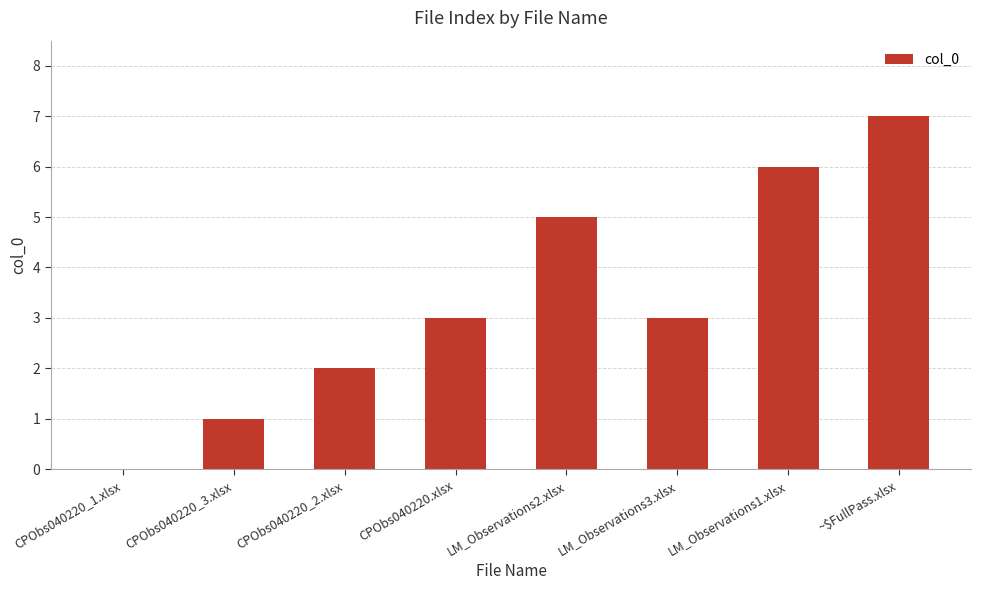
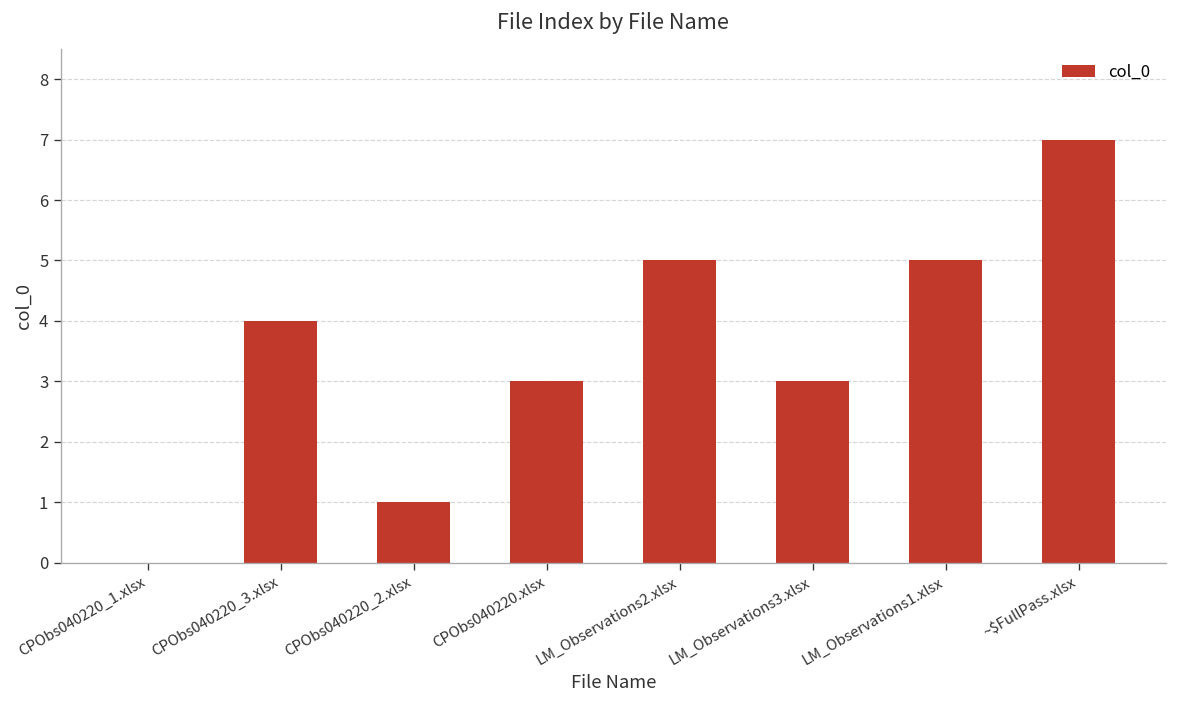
  {
    "CPObs040220_1.xlsx": 0,
-   "CPObs040220_3.xlsx": 1,
-   "CPObs040220_2.xlsx": 2,
+   "CPObs040220_3.xlsx": 4,
+   "CPObs040220_2.xlsx": 1,
    "CPObs040220.xlsx": 3,
    "LM_Observations2.xlsx": 5,
    "LM_Observations3.xlsx": 3,
-   "LM_Observations1.xlsx": 6,
+   "LM_Observations1.xlsx": 5,
    "~$FullPass.xlsx": 7
  }
